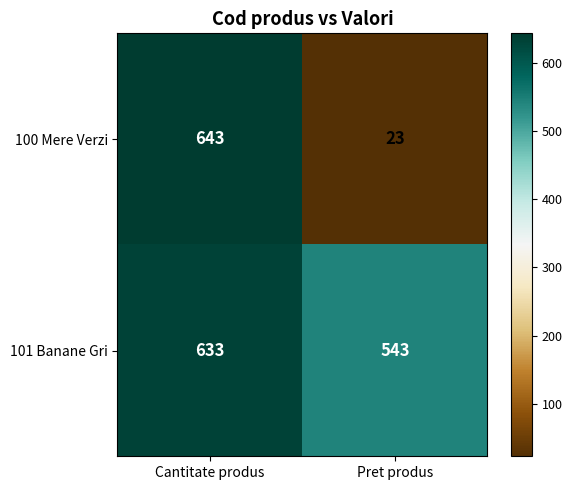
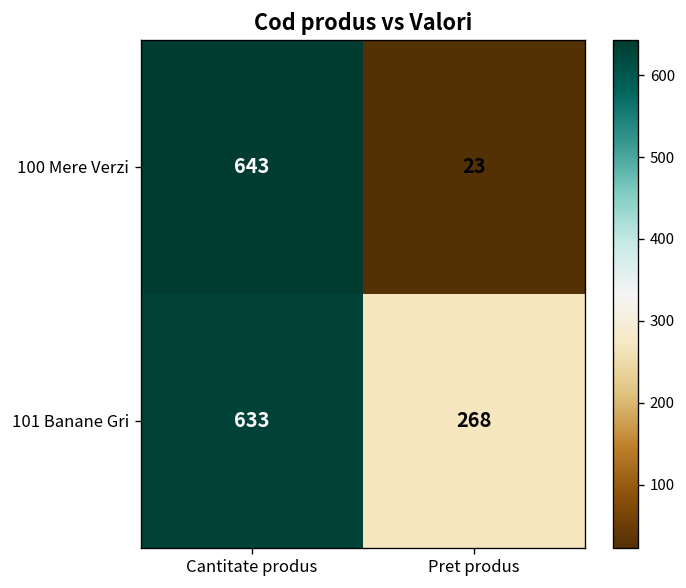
  {
    "100 Mere Verzi": {
      "Cantitate produs": 643,
      "Pret produs": 23
    },
    "101 Banane Gri": {
      "Cantitate produs": 633,
-     "Pret produs": 543
+     "Pret produs": 268
    }
  }
